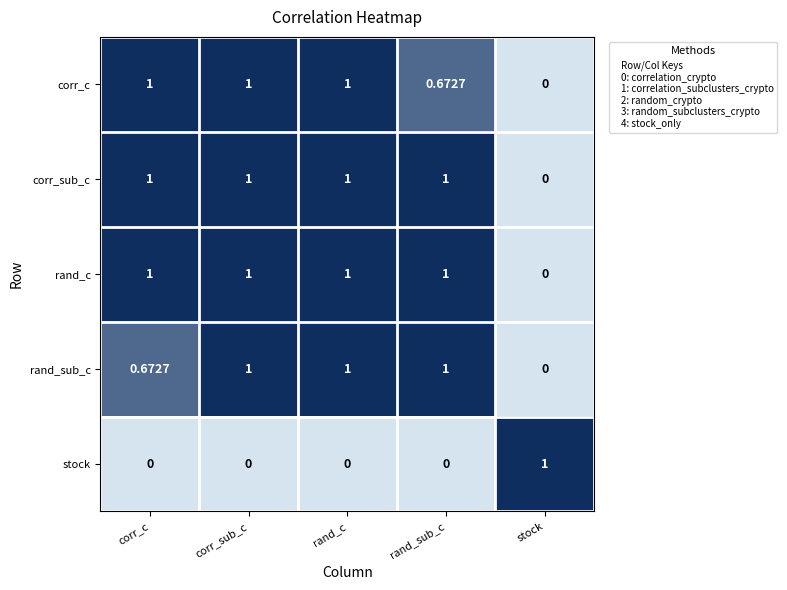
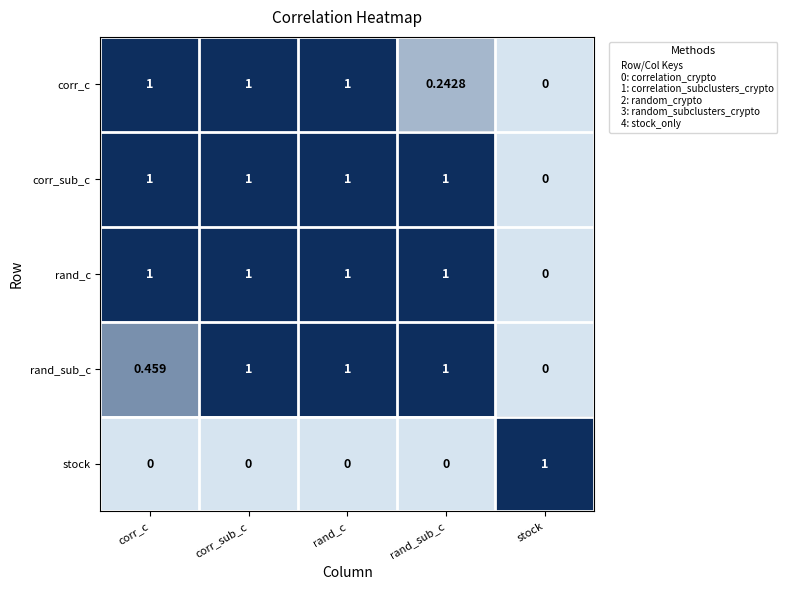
  {
    "corr_c": {
      "corr_c": 1,
      "corr_sub_c": 1,
      "rand_c": 1,
-     "rand_sub_c": 0.6727,
+     "rand_sub_c": 0.2428,
      "stock": 0
    },
    "corr_sub_c": {
      "corr_c": 1,
      "corr_sub_c": 1,
      "rand_c": 1,
      "rand_sub_c": 1,
      "stock": 0
    },
    "rand_c": {
      "corr_c": 1,
      "corr_sub_c": 1,
      "rand_c": 1,
      "rand_sub_c": 1,
      "stock": 0
    },
    "rand_sub_c": {
-     "corr_c": 0.6727,
+     "corr_c": 0.459,
      "corr_sub_c": 1,
      "rand_c": 1,
      "rand_sub_c": 1,
      "stock": 0
    },
    "stock": {
      "corr_c": 0,
      "corr_sub_c": 0,
      "rand_c": 0,
      "rand_sub_c": 0,
      "stock": 1
    }
  }
